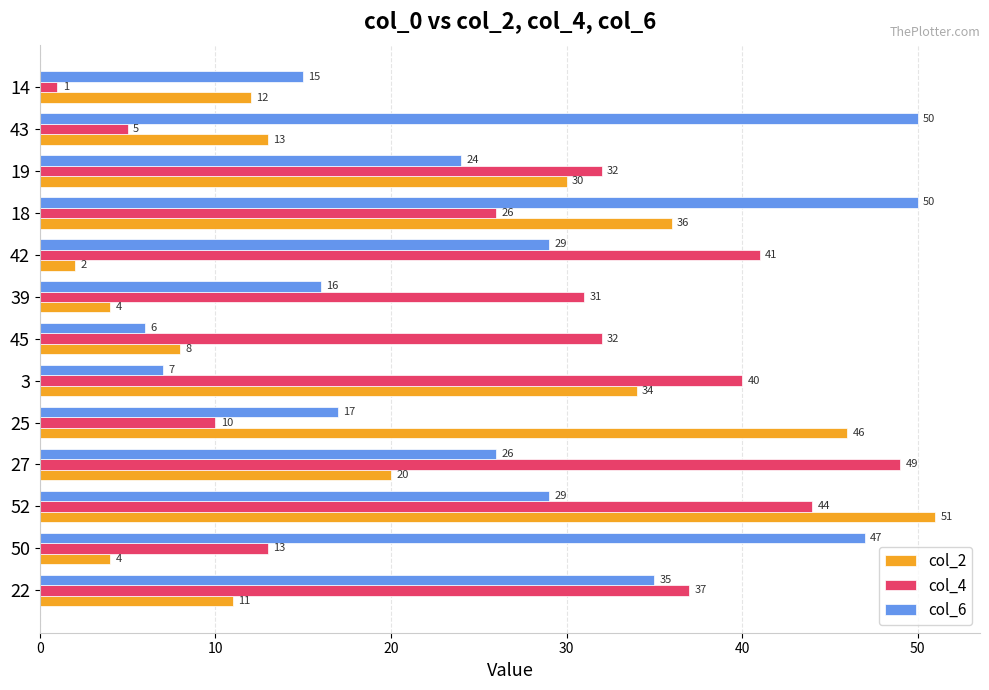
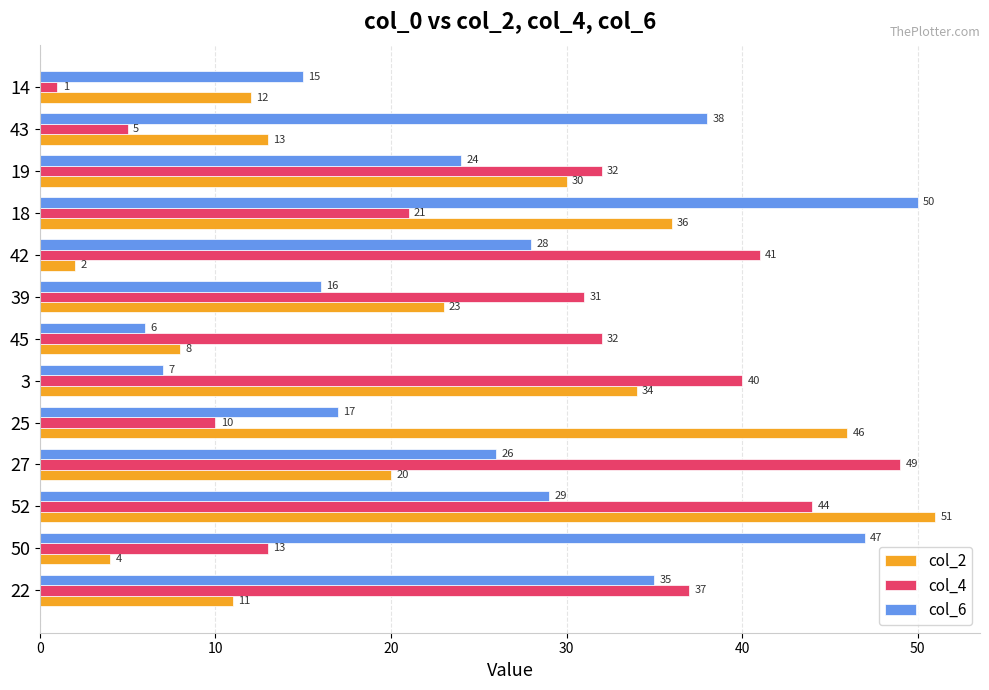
  {
    "col_2": {
      "14": 12,
      "43": 13,
      "19": 30,
      "18": 36,
      "42": 2,
-     "39": 4,
+     "39": 23,
      "45": 8,
      "3": 34,
      "25": 46,
      "27": 20,
      "52": 51,
      "50": 4,
      "22": 11
    },
    "col_4": {
      "14": 1,
      "43": 5,
      "19": 32,
-     "18": 26,
+     "18": 21,
      "42": 41,
      "39": 31,
      "45": 32,
      "3": 40,
      "25": 10,
      "27": 49,
      "52": 44,
      "50": 13,
      "22": 37
    },
    "col_6": {
      "14": 15,
-     "43": 50,
+     "43": 38,
      "19": 24,
      "18": 50,
-     "42": 29,
+     "42": 28,
      "39": 16,
      "45": 6,
      "3": 7,
      "25": 17,
      "27": 26,
      "52": 29,
      "50": 47,
      "22": 35
    }
  }
